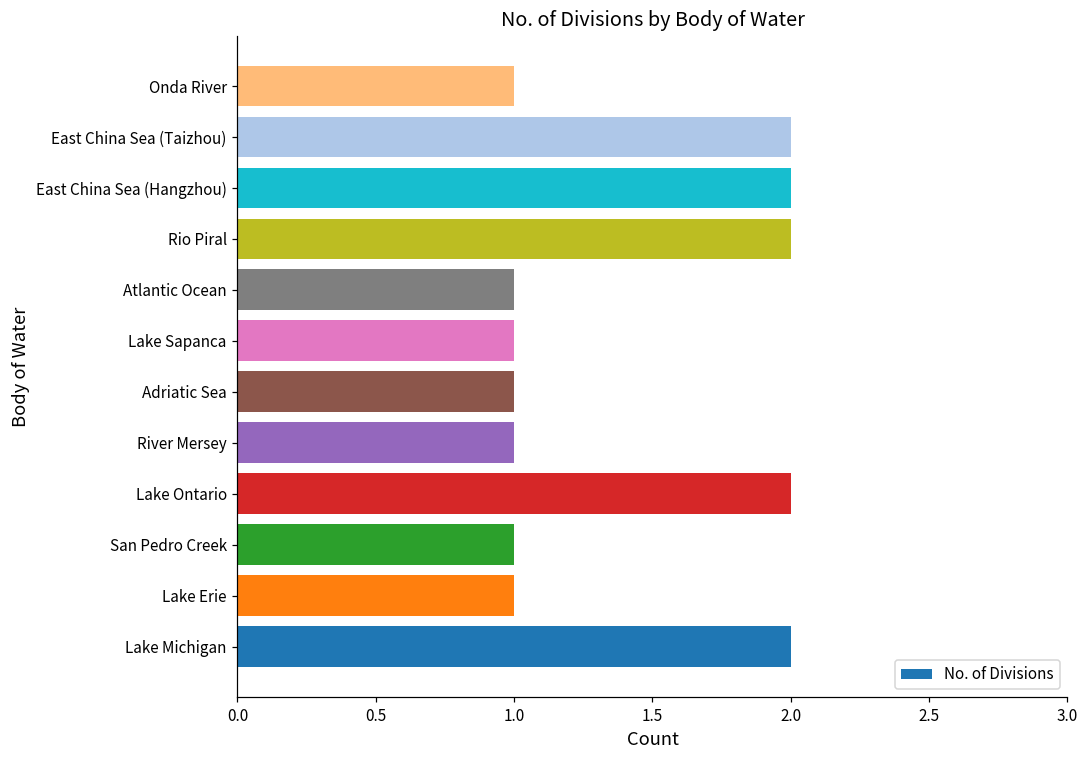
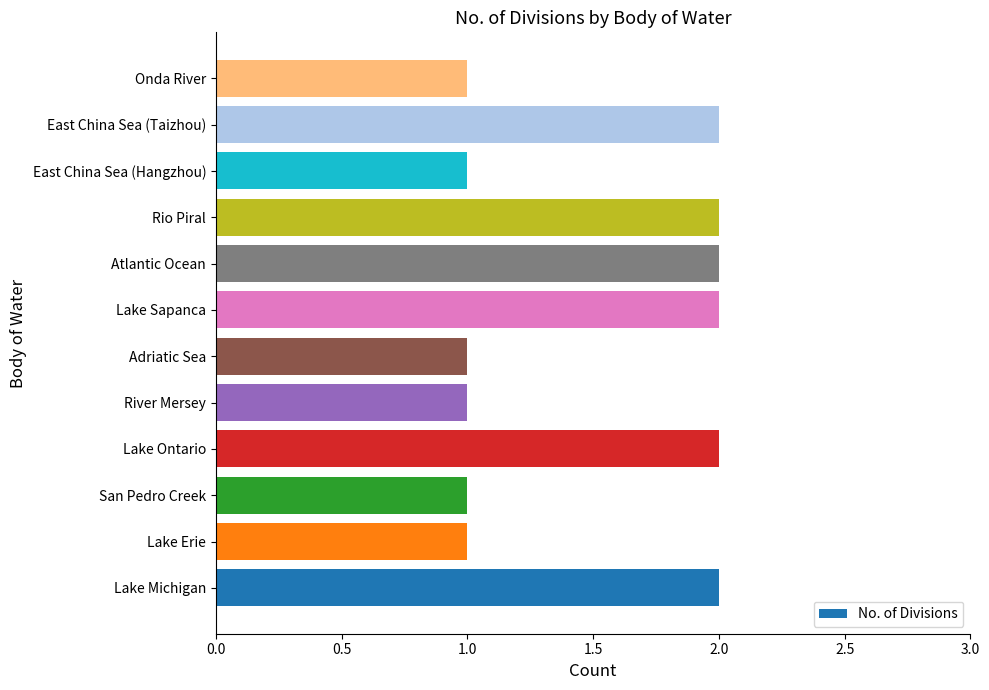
  {
    "Onda River": 1,
    "East China Sea (Taizhou)": 2,
-   "East China Sea (Hangzhou)": 2,
+   "East China Sea (Hangzhou)": 1,
    "Rio Piral": 2,
-   "Atlantic Ocean": 1,
-   "Lake Sapanca": 1,
+   "Atlantic Ocean": 2,
+   "Lake Sapanca": 2,
    "Adriatic Sea": 1,
    "River Mersey": 1,
    "Lake Ontario": 2,
    "San Pedro Creek": 1,
    "Lake Erie": 1,
    "Lake Michigan": 2
  }
